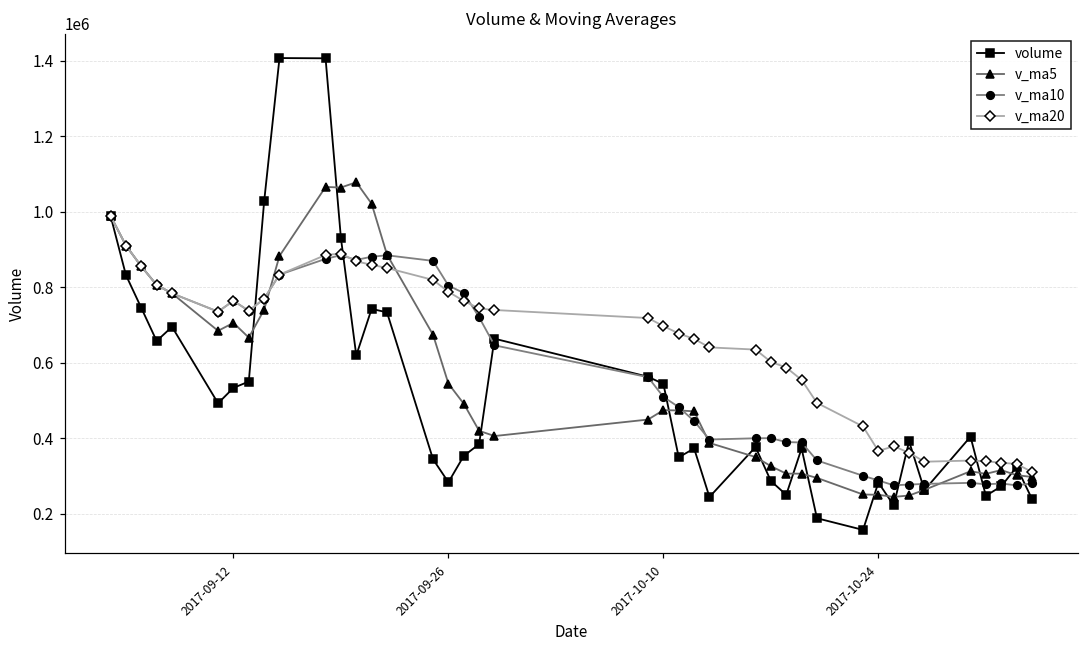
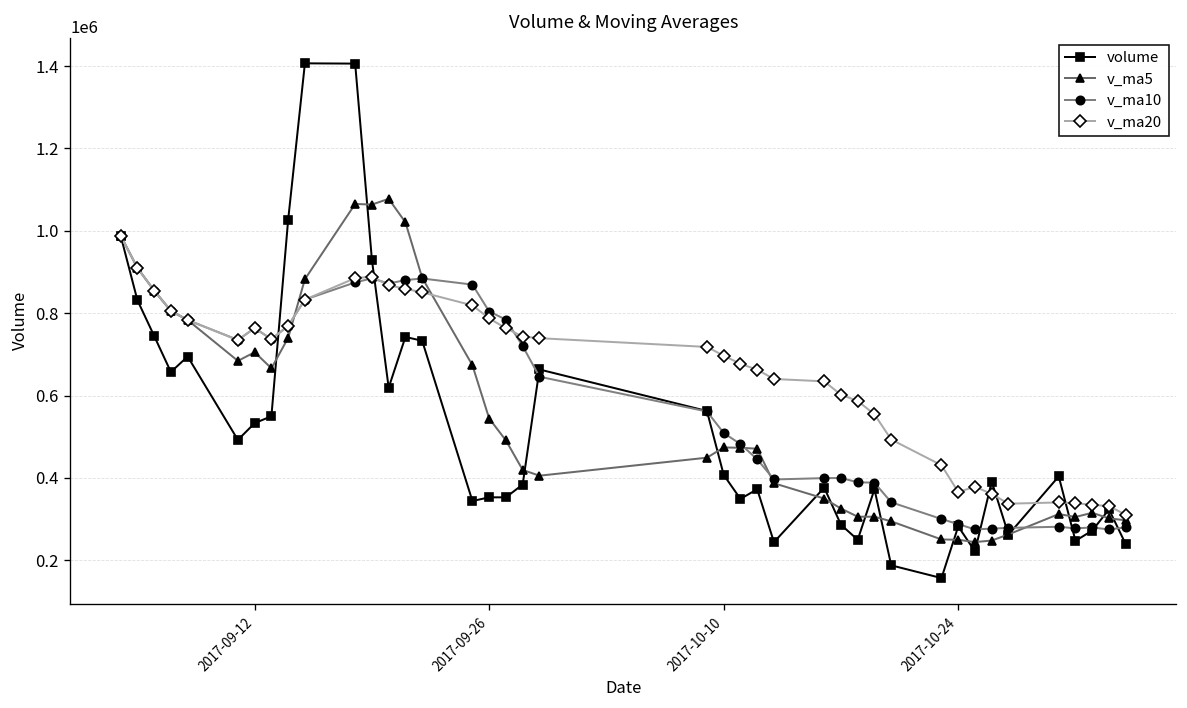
  {
    "volume": {
      "2017-09-12": 530000,
-     "2017-09-26": 280000,
-     "2017-10-10": 540000
+     "2017-09-26": 350000,
+     "2017-10-10": 410000
    },
    "v_ma20": {
      "2017-09-26": 790000,
      "2017-10-10": 700000,
      "2017-10-24": 370000
    }
  }
